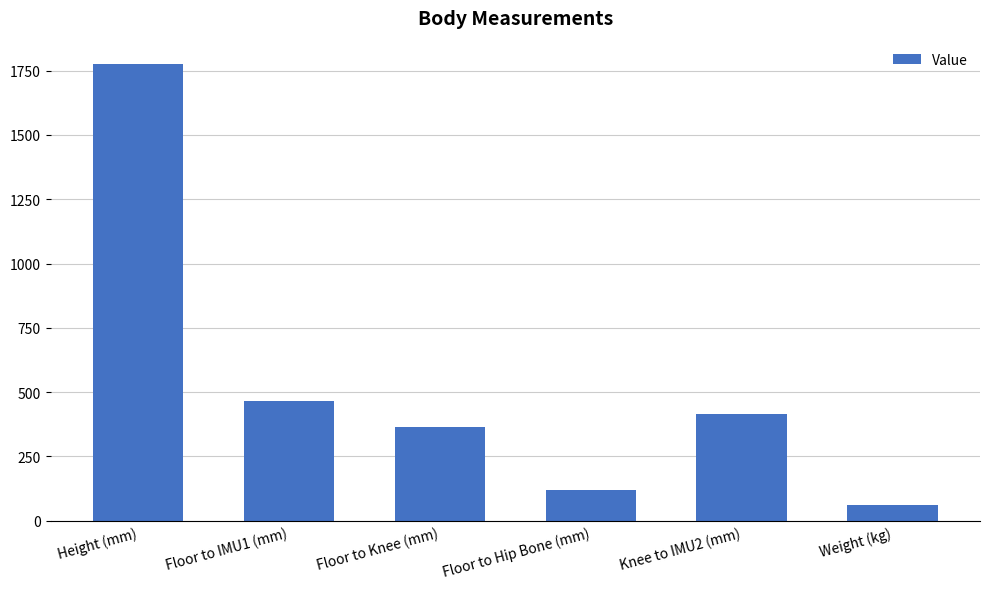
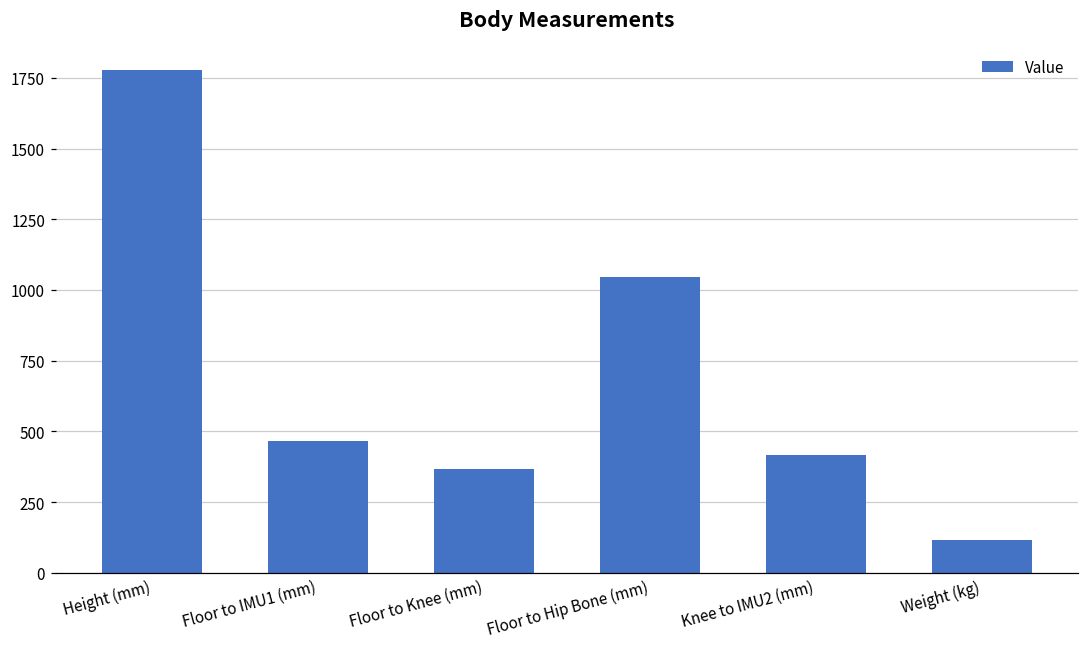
  {
    "Height (mm)": 1780,
    "Floor to IMU1 (mm)": 470,
    "Floor to Knee (mm)": 370,
-   "Floor to Hip Bone (mm)": 120,
+   "Floor to Hip Bone (mm)": 1050,
    "Knee to IMU2 (mm)": 420,
-   "Weight (kg)": 60
+   "Weight (kg)": 120
  }
